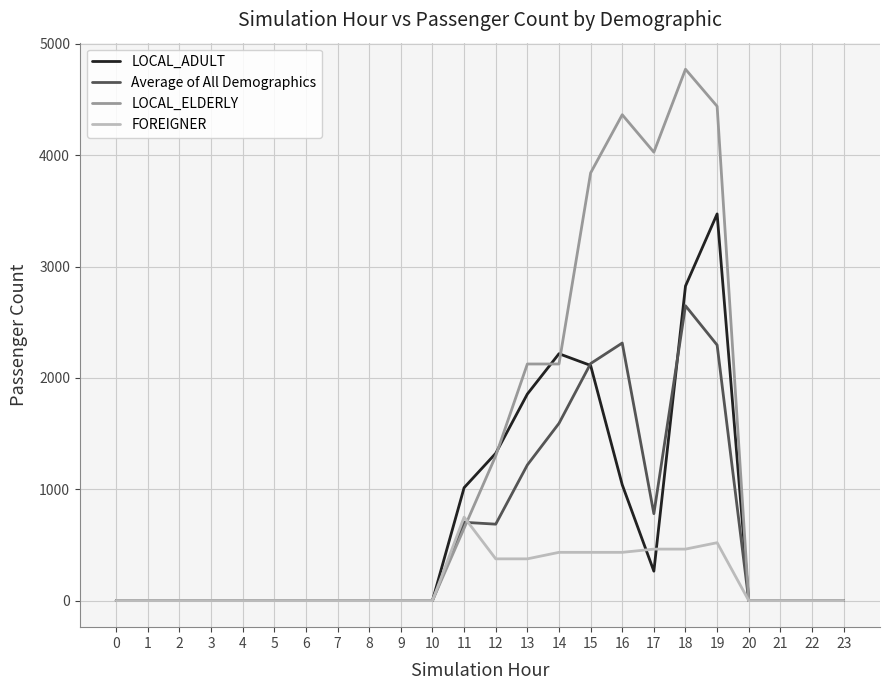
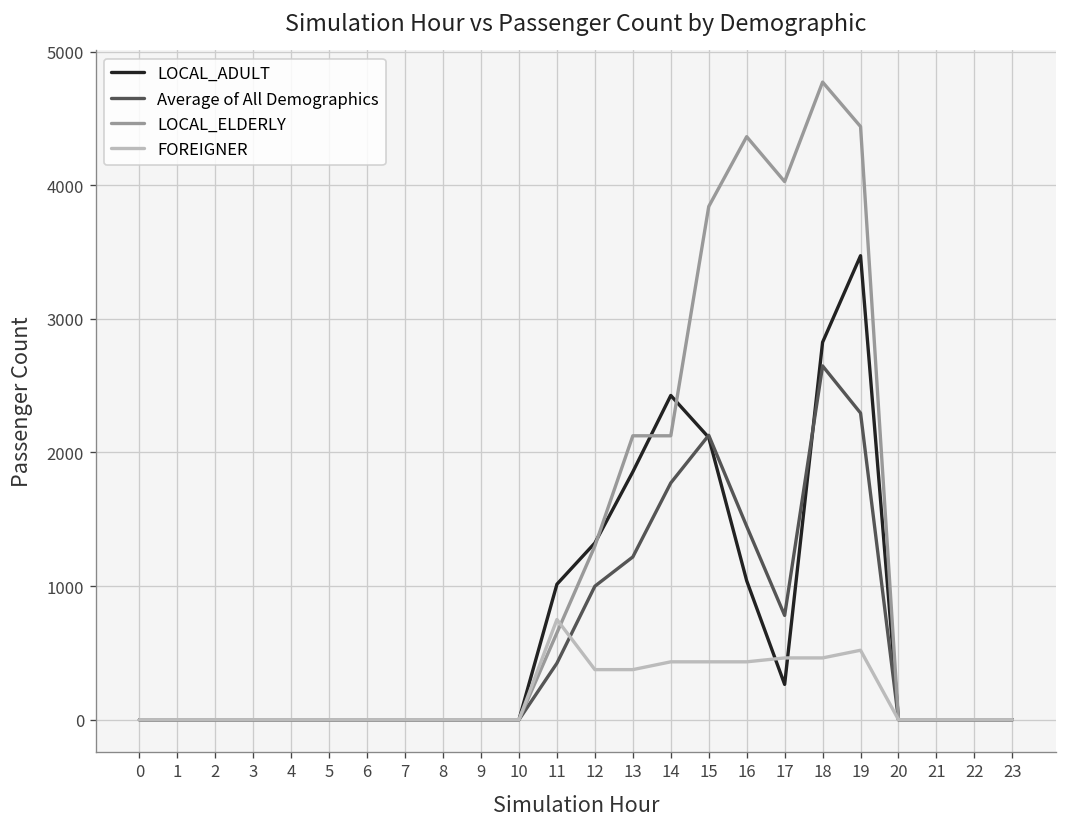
  {
    "LOCAL_ADULT": {
      "11": 1010,
      "12": 1320,
      "13": 1860,
-     "14": 2220,
+     "14": 2430,
      "16": 1040,
      "17": 260,
      "18": 2830,
      "19": 3470
    },
    "Average of All Demographics": {
-     "11": 700,
-     "12": 690,
+     "11": 420,
+     "12": 1000,
      "13": 1220,
-     "14": 1590,
-     "16": 2310,
+     "14": 1770,
+     "16": 1450,
      "17": 780,
      "18": 2650,
      "19": 2300
    }
  }
